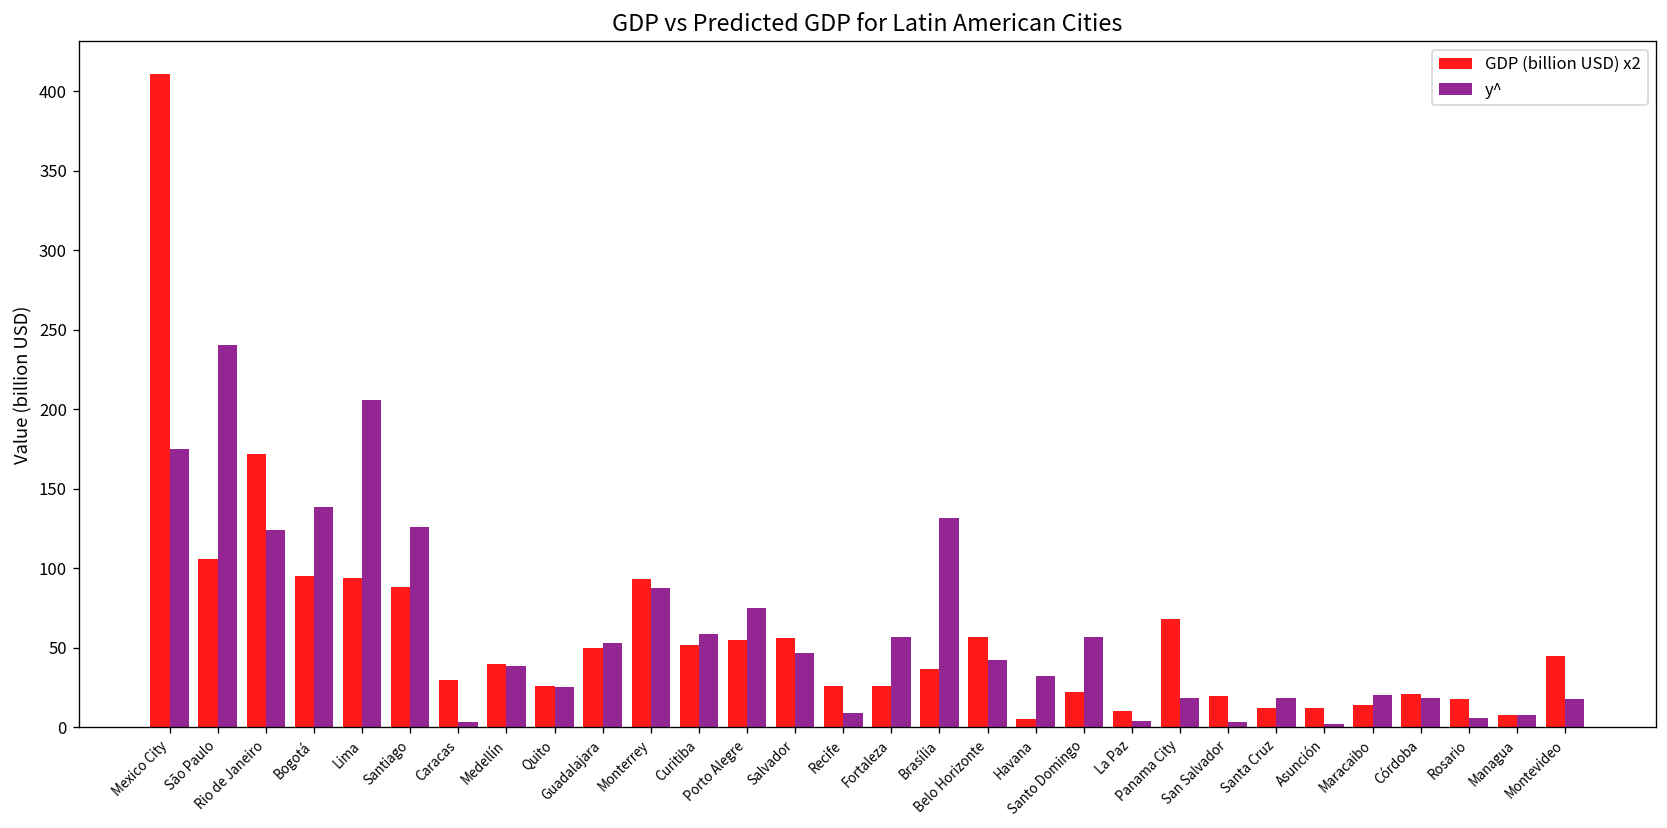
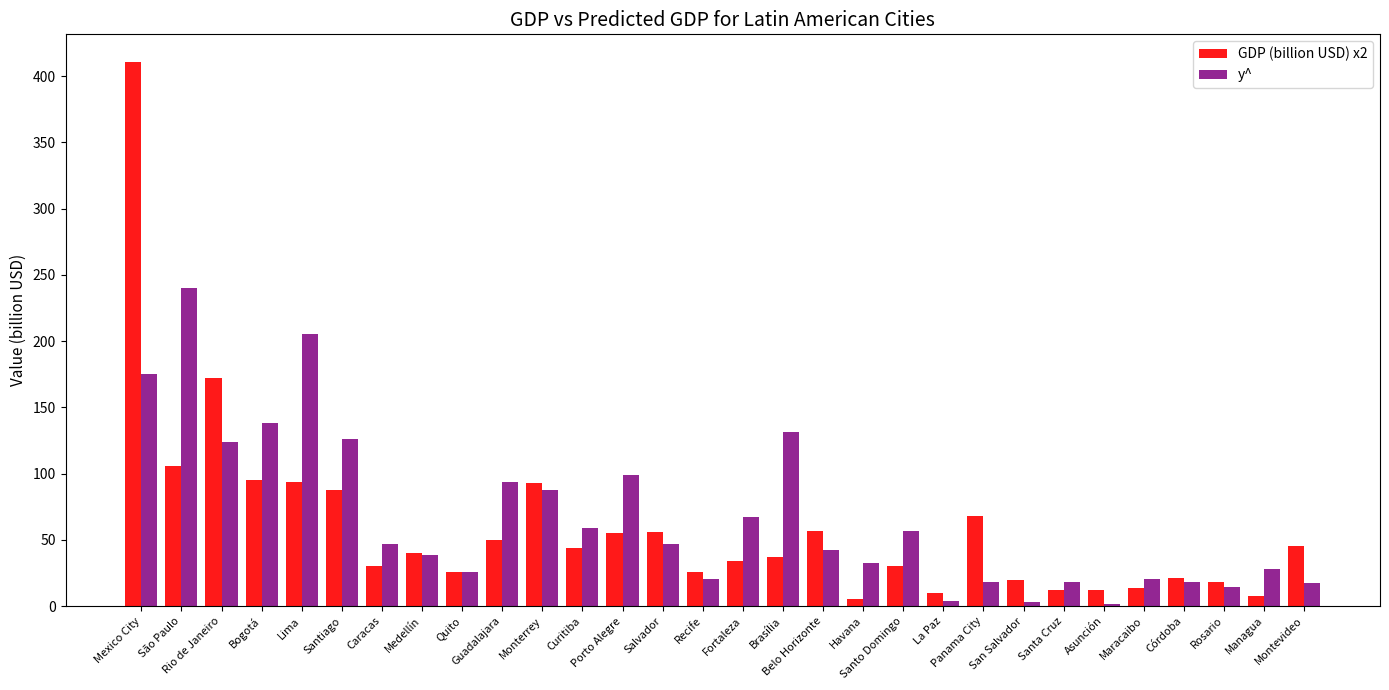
  {
    "GDP (billion USD) x2": {
      "Mexico City": 411,
      "São Paulo": 106,
      "Rio de Janeiro": 172,
      "Bogotá": 95,
      "Lima": 94,
      "Santiago": 88,
      "Caracas": 30,
      "Medellín": 40,
      "Quito": 26,
      "Guadalajara": 50,
      "Monterrey": 93,
-     "Curitiba": 52,
+     "Curitiba": 44,
      "Porto Alegre": 55,
      "Salvador": 56,
      "Recife": 26,
-     "Fortaleza": 26,
+     "Fortaleza": 34,
      "Brasília": 37,
      "Belo Horizonte": 57,
      "Havana": 5,
-     "Santo Domingo": 22,
+     "Santo Domingo": 30,
      "La Paz": 10,
      "Panama City": 68,
      "San Salvador": 20,
      "Santa Cruz": 12,
      "Asunción": 12,
      "Maracaibo": 14,
      "Córdoba": 21,
      "Rosario": 18,
      "Managua": 8,
      "Montevideo": 45
    },
    "y^": {
      "Mexico City": 175,
      "São Paulo": 240,
      "Rio de Janeiro": 124,
      "Bogotá": 138,
      "Lima": 206,
      "Santiago": 126,
-     "Caracas": 3,
+     "Caracas": 47,
      "Medellín": 39,
      "Quito": 26,
-     "Guadalajara": 53,
+     "Guadalajara": 94,
      "Monterrey": 87,
      "Curitiba": 59,
-     "Porto Alegre": 75,
+     "Porto Alegre": 99,
      "Salvador": 47,
-     "Recife": 9,
-     "Fortaleza": 57,
+     "Recife": 20,
+     "Fortaleza": 67,
      "Brasília": 132,
      "Belo Horizonte": 43,
      "Havana": 32,
      "Santo Domingo": 57,
      "La Paz": 4,
      "Panama City": 18,
      "San Salvador": 3,
      "Santa Cruz": 18,
      "Maracaibo": 20,
      "Córdoba": 18,
-     "Rosario": 6,
-     "Managua": 8,
+     "Rosario": 14,
+     "Managua": 28,
      "Montevideo": 18
    }
  }
